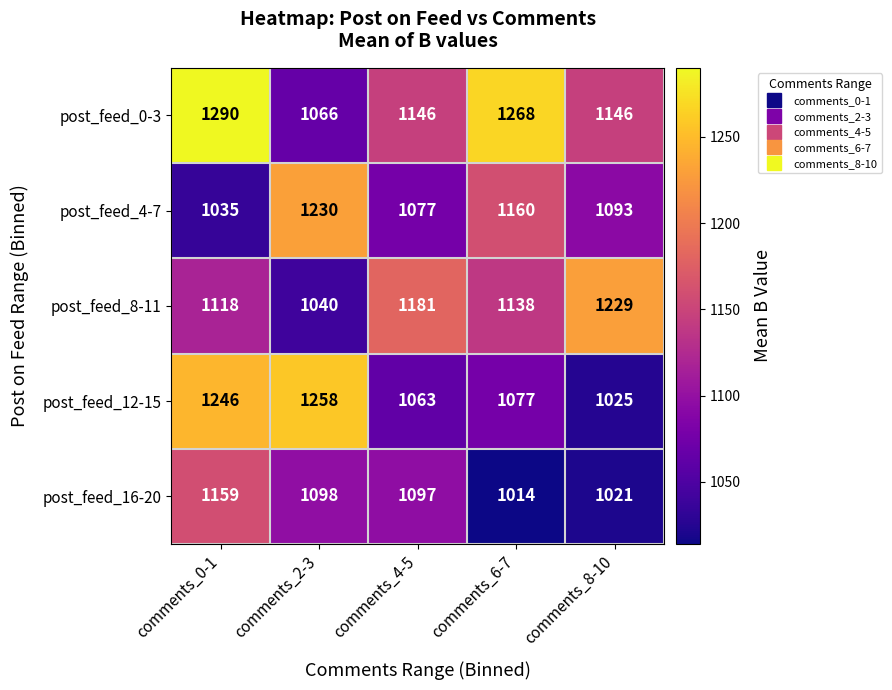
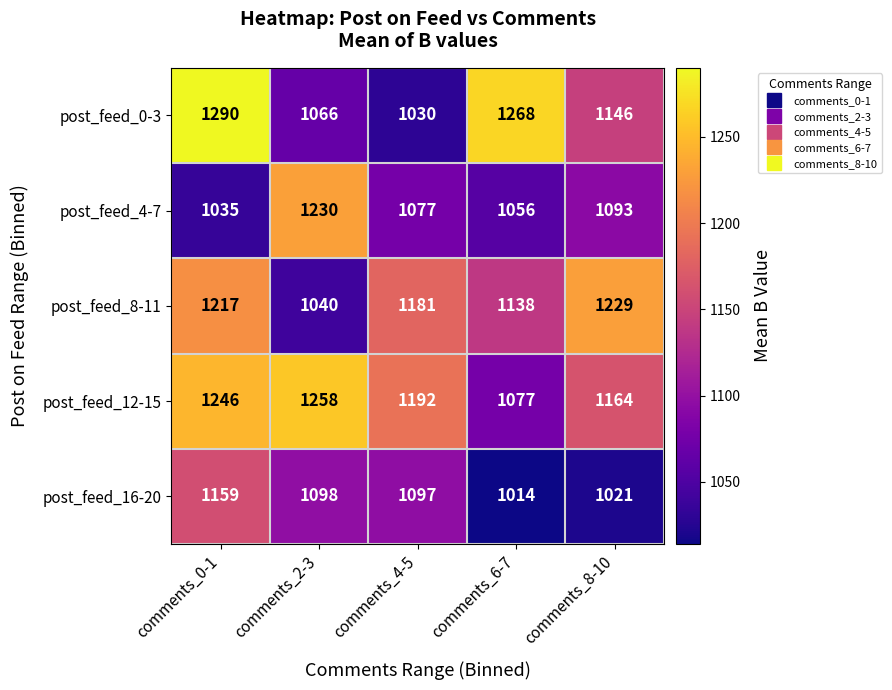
  {
    "post_feed_0-3": {
      "comments_0-1": 1290,
      "comments_2-3": 1066,
-     "comments_4-5": 1146,
+     "comments_4-5": 1030,
      "comments_6-7": 1268,
      "comments_8-10": 1146
    },
    "post_feed_4-7": {
      "comments_0-1": 1035,
      "comments_2-3": 1230,
      "comments_4-5": 1077,
-     "comments_6-7": 1160,
+     "comments_6-7": 1056,
      "comments_8-10": 1093
    },
    "post_feed_8-11": {
-     "comments_0-1": 1118,
+     "comments_0-1": 1217,
      "comments_2-3": 1040,
      "comments_4-5": 1181,
      "comments_6-7": 1138,
      "comments_8-10": 1229
    },
    "post_feed_12-15": {
      "comments_0-1": 1246,
      "comments_2-3": 1258,
-     "comments_4-5": 1063,
+     "comments_4-5": 1192,
      "comments_6-7": 1077,
-     "comments_8-10": 1025
+     "comments_8-10": 1164
    },
    "post_feed_16-20": {
      "comments_0-1": 1159,
      "comments_2-3": 1098,
      "comments_4-5": 1097,
      "comments_6-7": 1014,
      "comments_8-10": 1021
    }
  }
